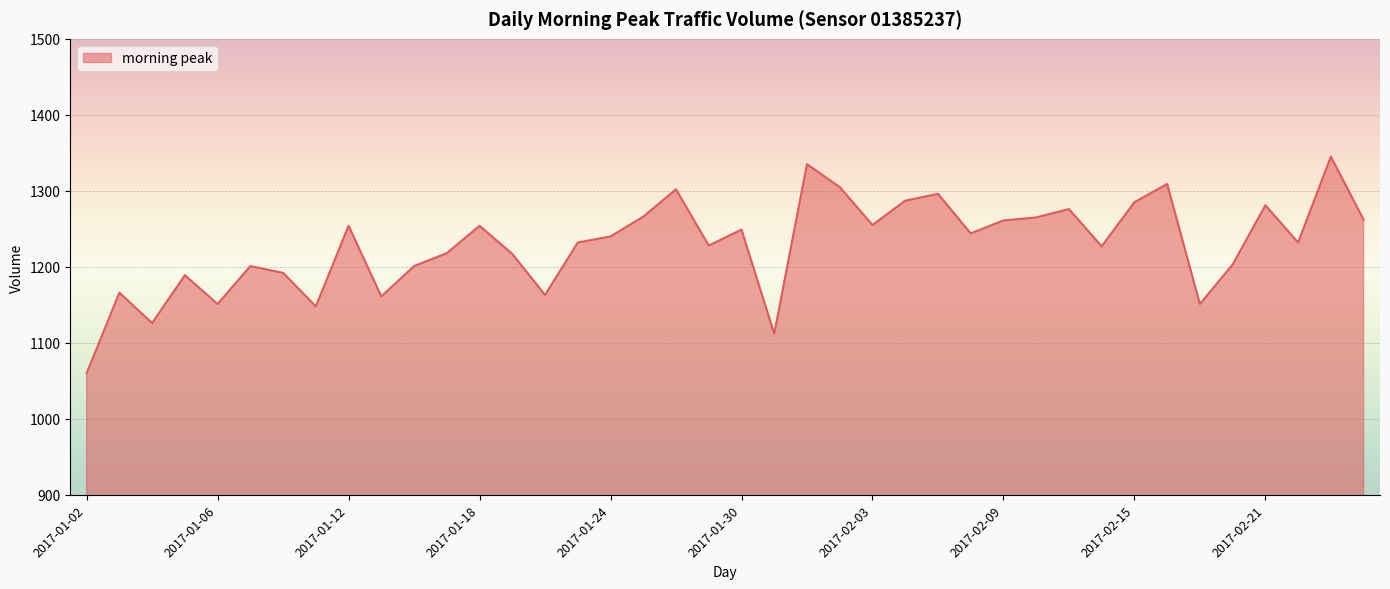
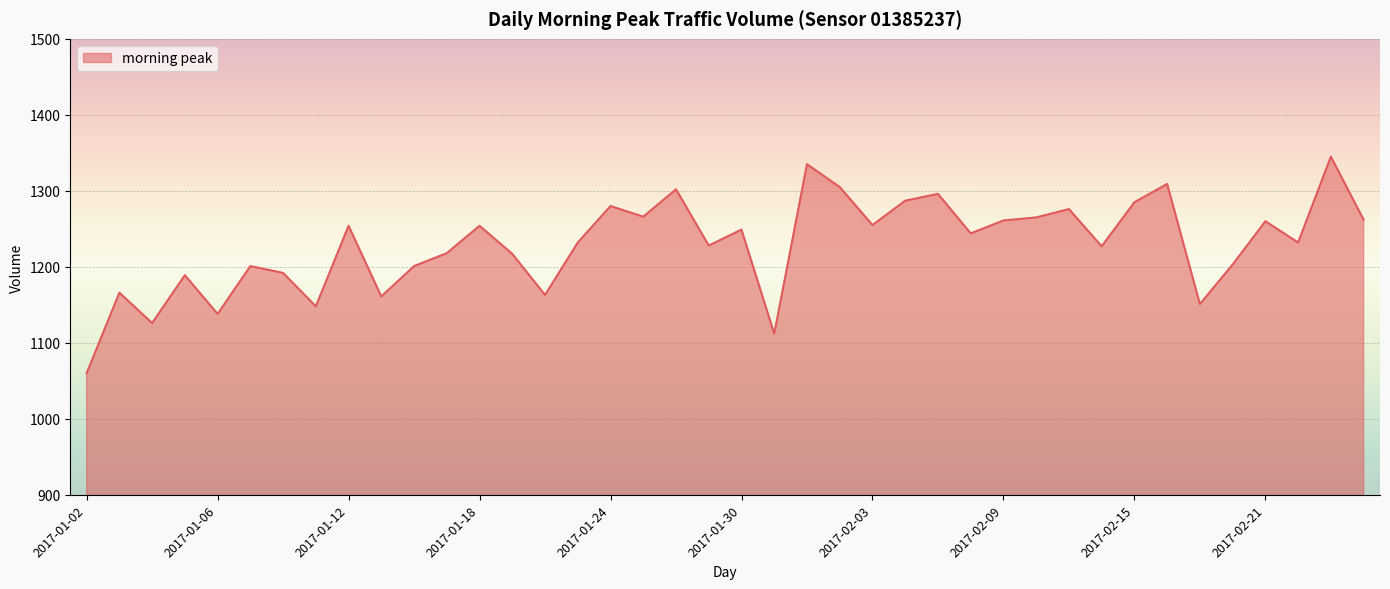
  {
    "2017-01-02": 1060,
-   "2017-01-06": 1150,
+   "2017-01-06": 1140,
    "2017-01-12": 1250,
    "2017-01-18": 1250,
-   "2017-01-24": 1240,
+   "2017-01-24": 1280,
    "2017-01-30": 1250,
    "2017-02-03": 1260,
    "2017-02-09": 1260,
    "2017-02-15": 1290,
-   "2017-02-21": 1280
+   "2017-02-21": 1260
  }
